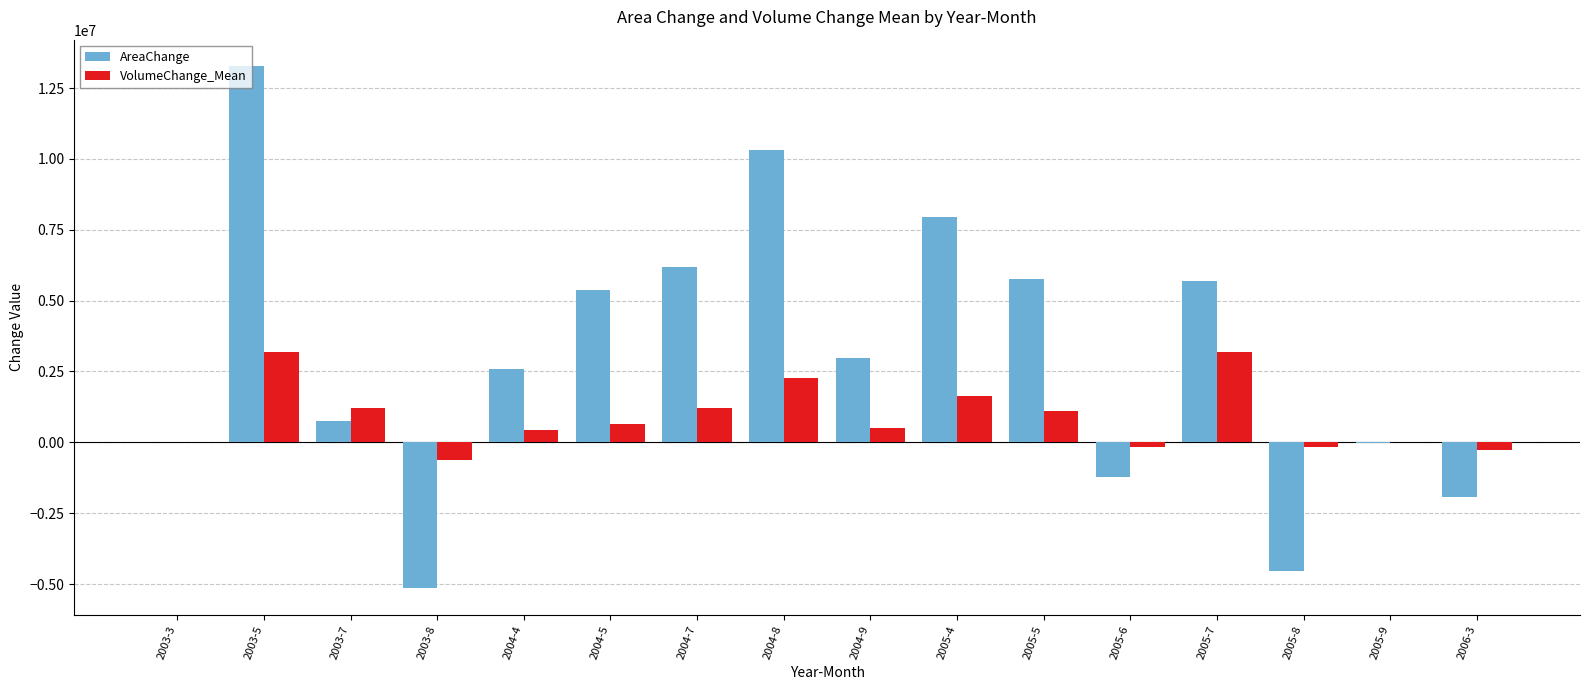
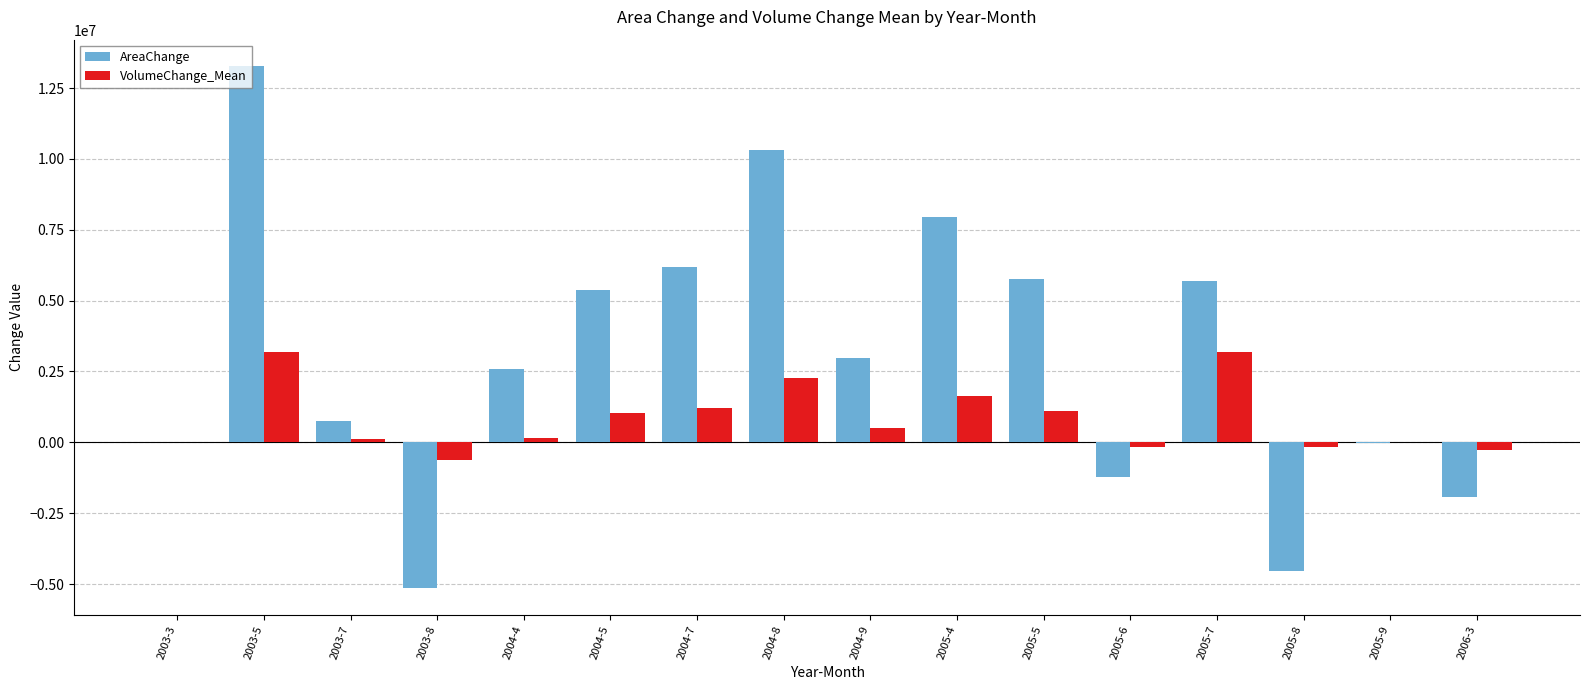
  {
    "AreaChange": {
      "2003-3": 0,
      "2003-7": 800000,
      "2003-8": -5200000,
      "2004-4": 2600000,
      "2004-5": 5400000,
      "2004-7": 6200000,
      "2004-8": 10300000,
      "2004-9": 3000000,
      "2005-4": 7900000,
      "2005-5": 5800000,
      "2005-6": -1200000,
      "2005-7": 5700000,
      "2005-8": -4600000,
      "2006-3": -1900000
    },
    "VolumeChange_Mean": {
      "2003-3": 0,
      "2003-5": 3200000,
-     "2003-7": 1200000,
+     "2003-7": 100000,
      "2003-8": -600000,
-     "2004-4": 400000,
-     "2004-5": 700000,
+     "2004-4": 200000,
+     "2004-5": 1000000,
      "2004-7": 1200000,
      "2004-8": 2300000,
      "2004-9": 500000,
      "2005-4": 1600000,
      "2005-5": 1100000,
      "2005-6": -200000,
      "2005-7": 3200000,
      "2005-8": -200000,
      "2006-3": -300000
    }
  }
